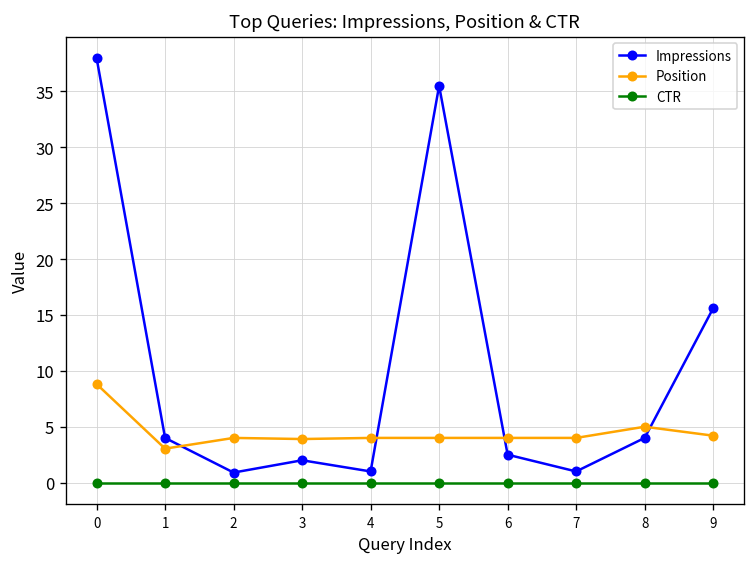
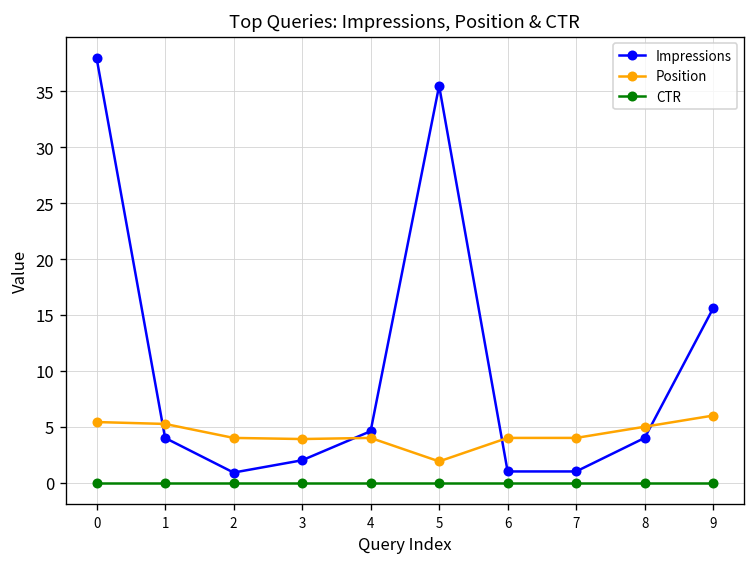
  {
    "Impressions": {
      "0": 38,
      "1": 4,
      "2": 1,
      "3": 2,
-     "4": 1,
+     "4": 5,
      "5": 36,
-     "6": 3,
+     "6": 1,
      "7": 1,
      "8": 4,
      "9": 16
    },
    "Position": {
-     "0": 9,
-     "1": 3,
+     "0": 5,
+     "1": 5,
      "2": 4,
      "3": 4,
      "4": 4,
-     "5": 4,
+     "5": 2,
      "6": 4,
      "7": 4,
      "8": 5,
-     "9": 4
+     "9": 6
    },
    "CTR": {
      "0": 0,
      "1": 0,
      "2": 0,
      "3": 0,
      "4": 0,
      "5": 0,
      "6": 0,
      "7": 0,
      "8": 0,
      "9": 0
    }
  }
